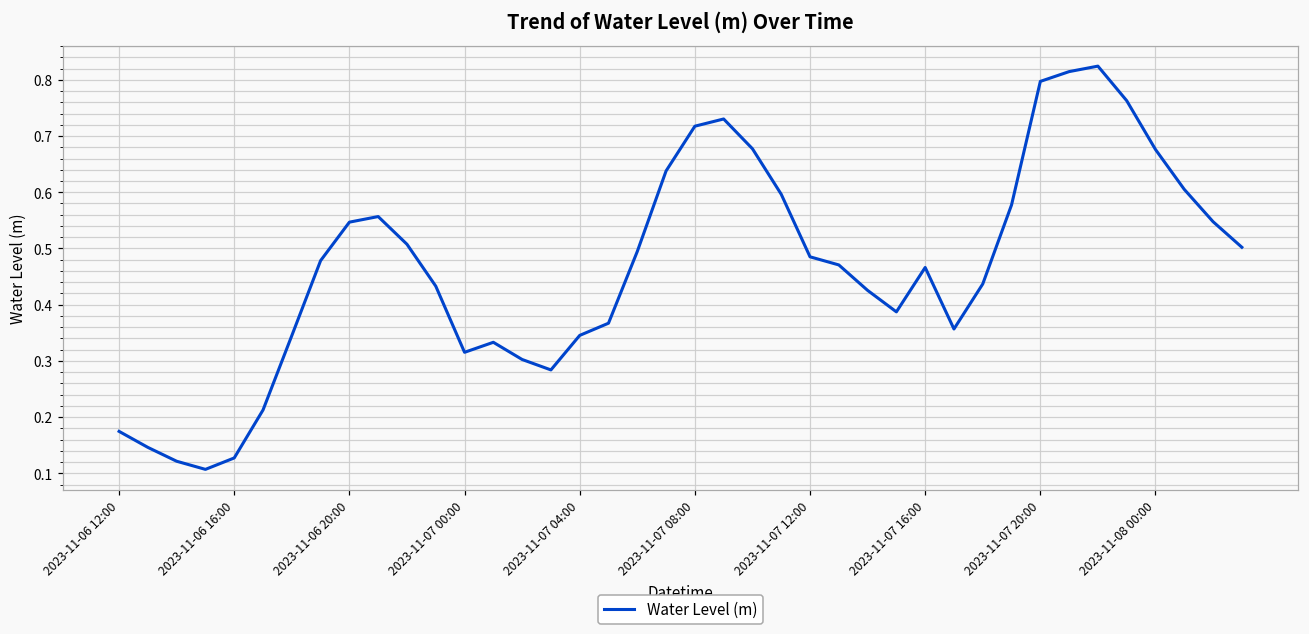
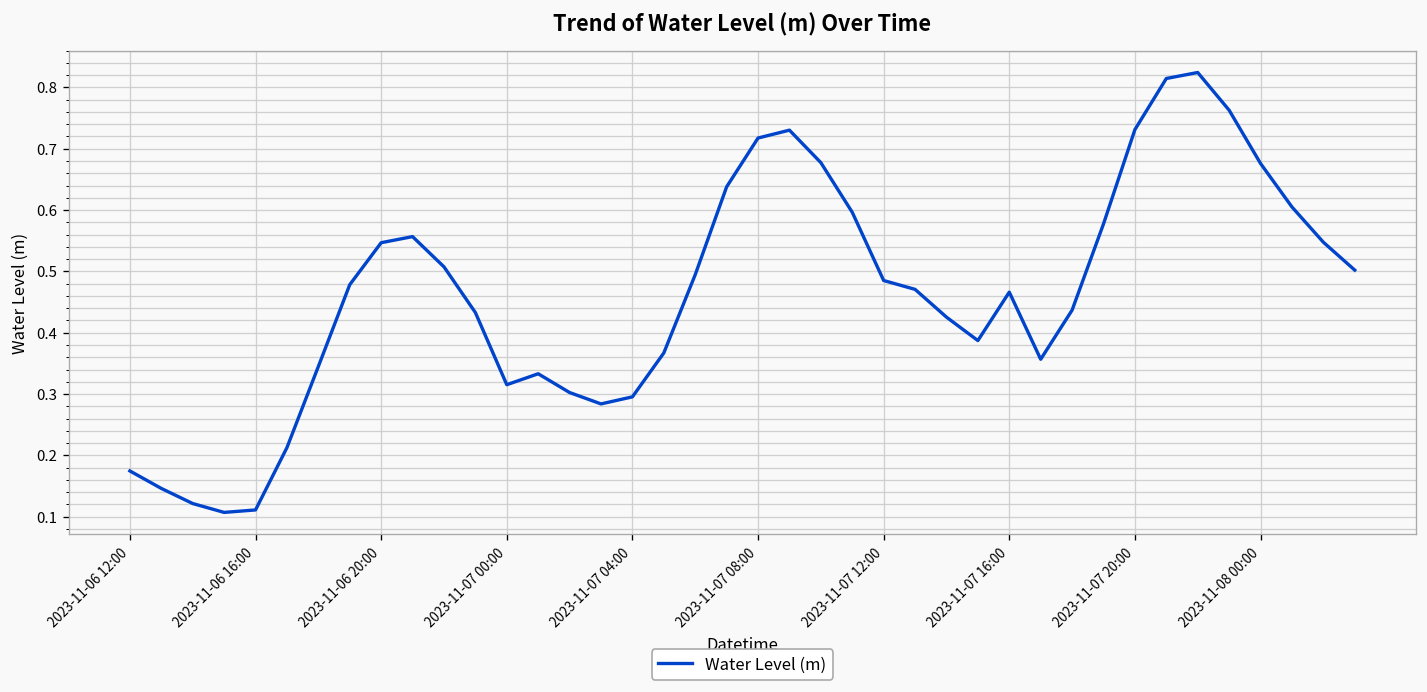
  {
    "2023-11-06 12:00": 0.17,
-   "2023-11-06 16:00": 0.13,
+   "2023-11-06 16:00": 0.11,
    "2023-11-06 20:00": 0.55,
    "2023-11-07 00:00": 0.32,
-   "2023-11-07 04:00": 0.35,
+   "2023-11-07 04:00": 0.30,
    "2023-11-07 08:00": 0.72,
    "2023-11-07 12:00": 0.49,
    "2023-11-07 16:00": 0.47,
-   "2023-11-07 20:00": 0.80,
+   "2023-11-07 20:00": 0.73,
    "2023-11-08 00:00": 0.68
  }
